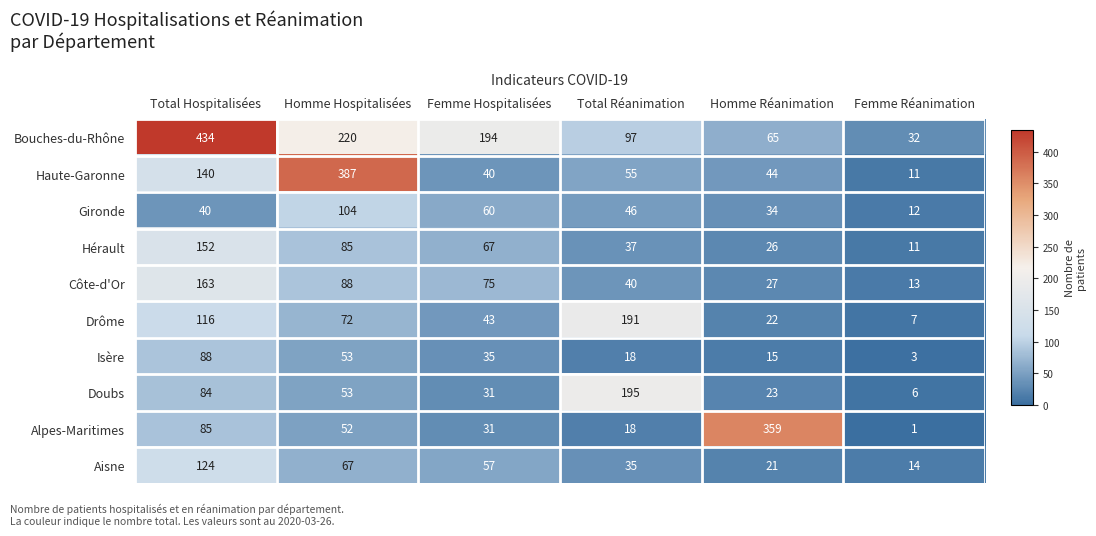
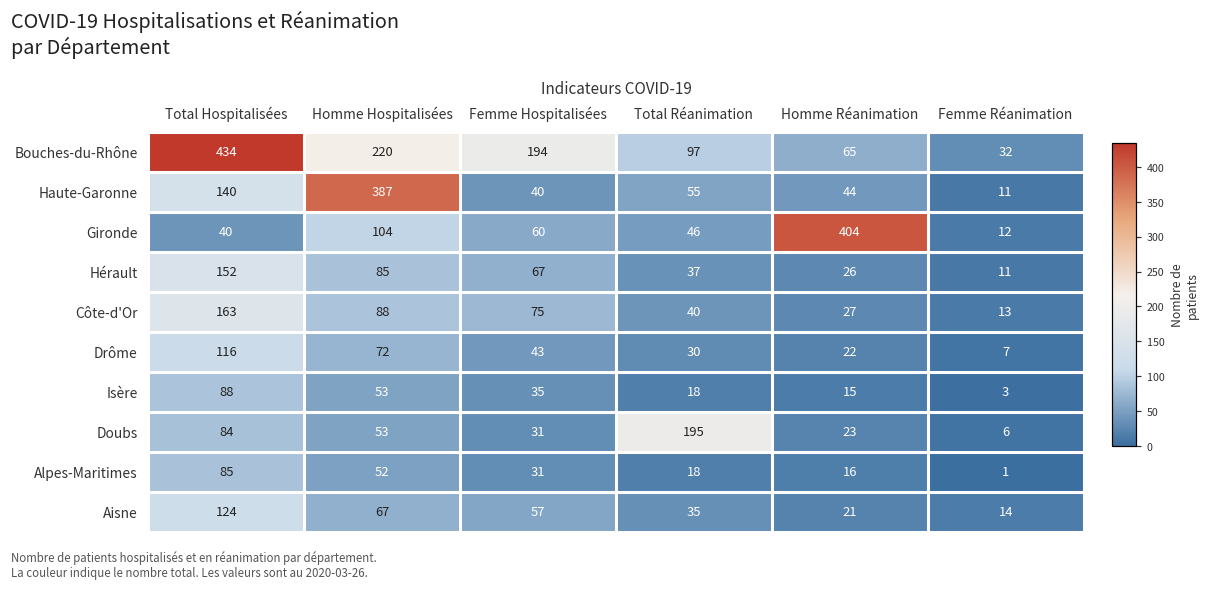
  {
    "Bouches-du-Rhône": {
      "Total Hospitalisées": 434,
      "Homme Hospitalisées": 220,
      "Femme Hospitalisées": 194,
      "Total Réanimation": 97,
      "Homme Réanimation": 65,
      "Femme Réanimation": 32
    },
    "Haute-Garonne": {
      "Total Hospitalisées": 140,
      "Homme Hospitalisées": 387,
      "Femme Hospitalisées": 40,
      "Total Réanimation": 55,
      "Homme Réanimation": 44,
      "Femme Réanimation": 11
    },
    "Gironde": {
      "Total Hospitalisées": 40,
      "Homme Hospitalisées": 104,
      "Femme Hospitalisées": 60,
      "Total Réanimation": 46,
-     "Homme Réanimation": 34,
+     "Homme Réanimation": 404,
      "Femme Réanimation": 12
    },
    "Hérault": {
      "Total Hospitalisées": 152,
      "Homme Hospitalisées": 85,
      "Femme Hospitalisées": 67,
      "Total Réanimation": 37,
      "Homme Réanimation": 26,
      "Femme Réanimation": 11
    },
    "Côte-d'Or": {
      "Total Hospitalisées": 163,
      "Homme Hospitalisées": 88,
      "Femme Hospitalisées": 75,
      "Total Réanimation": 40,
      "Homme Réanimation": 27,
      "Femme Réanimation": 13
    },
    "Drôme": {
      "Total Hospitalisées": 116,
      "Homme Hospitalisées": 72,
      "Femme Hospitalisées": 43,
-     "Total Réanimation": 191,
+     "Total Réanimation": 30,
      "Homme Réanimation": 22,
      "Femme Réanimation": 7
    },
    "Isère": {
      "Total Hospitalisées": 88,
      "Homme Hospitalisées": 53,
      "Femme Hospitalisées": 35,
      "Total Réanimation": 18,
      "Homme Réanimation": 15,
      "Femme Réanimation": 3
    },
    "Doubs": {
      "Total Hospitalisées": 84,
      "Homme Hospitalisées": 53,
      "Femme Hospitalisées": 31,
      "Total Réanimation": 195,
      "Homme Réanimation": 23,
      "Femme Réanimation": 6
    },
    "Alpes-Maritimes": {
      "Total Hospitalisées": 85,
      "Homme Hospitalisées": 52,
      "Femme Hospitalisées": 31,
      "Total Réanimation": 18,
-     "Homme Réanimation": 359,
+     "Homme Réanimation": 16,
      "Femme Réanimation": 1
    },
    "Aisne": {
      "Total Hospitalisées": 124,
      "Homme Hospitalisées": 67,
      "Femme Hospitalisées": 57,
      "Total Réanimation": 35,
      "Homme Réanimation": 21,
      "Femme Réanimation": 14
    }
  }
